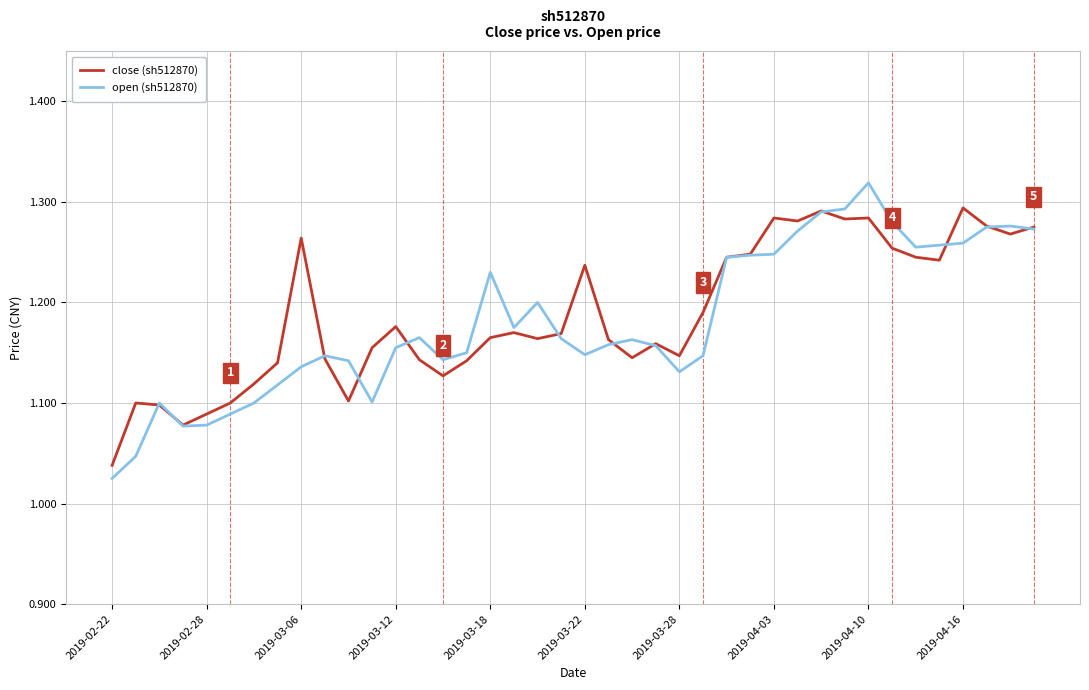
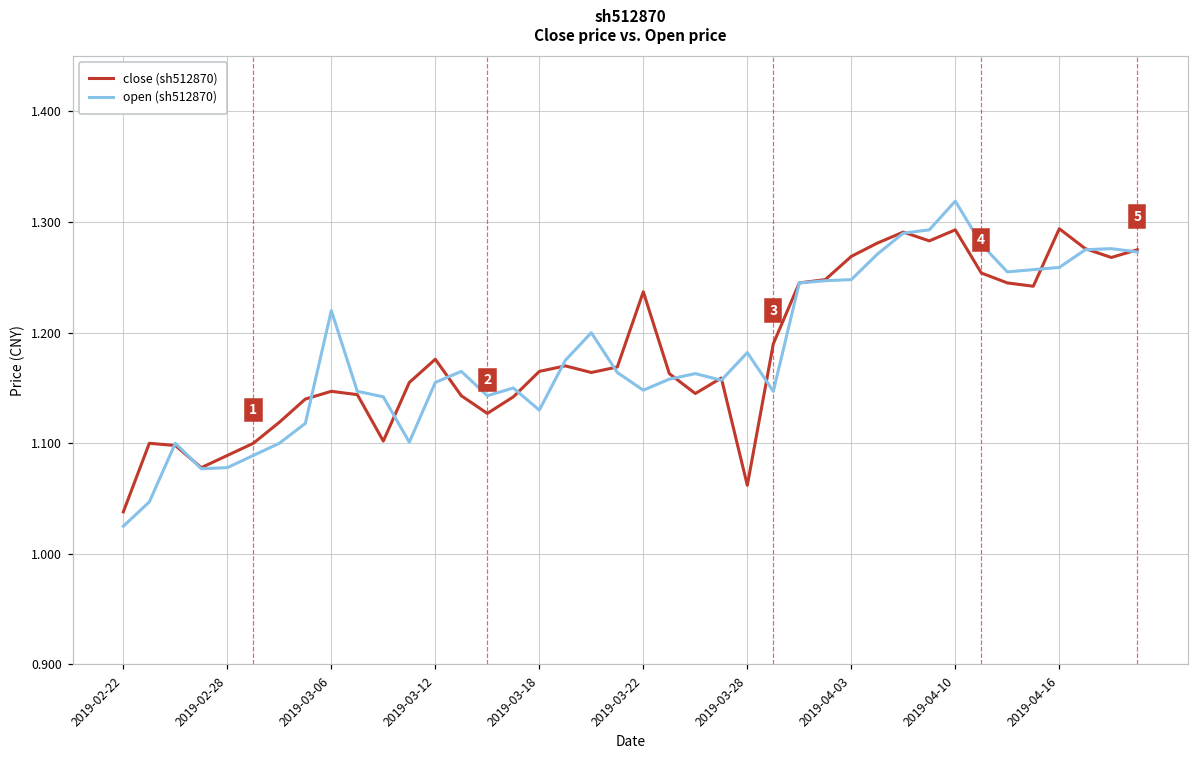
  {
    "close (sh512870)": {
      "2019-02-22": 1.038,
      "2019-02-28": 1.089,
-     "2019-03-06": 1.264,
+     "2019-03-06": 1.147,
      "2019-03-12": 1.176,
      "2019-03-18": 1.165,
      "2019-03-22": 1.237,
-     "2019-03-28": 1.147,
-     "2019-04-03": 1.284,
-     "2019-04-10": 1.284,
+     "2019-03-28": 1.062,
+     "2019-04-03": 1.269,
+     "2019-04-10": 1.293,
      "2019-04-16": 1.294
    },
    "open (sh512870)": {
      "2019-02-22": 1.025,
      "2019-02-28": 1.078,
-     "2019-03-06": 1.136,
+     "2019-03-06": 1.220,
      "2019-03-12": 1.155,
-     "2019-03-18": 1.23,
+     "2019-03-18": 1.13,
      "2019-03-22": 1.148,
-     "2019-03-28": 1.131,
+     "2019-03-28": 1.182,
      "2019-04-03": 1.248,
      "2019-04-10": 1.319,
      "2019-04-16": 1.259
    }
  }
